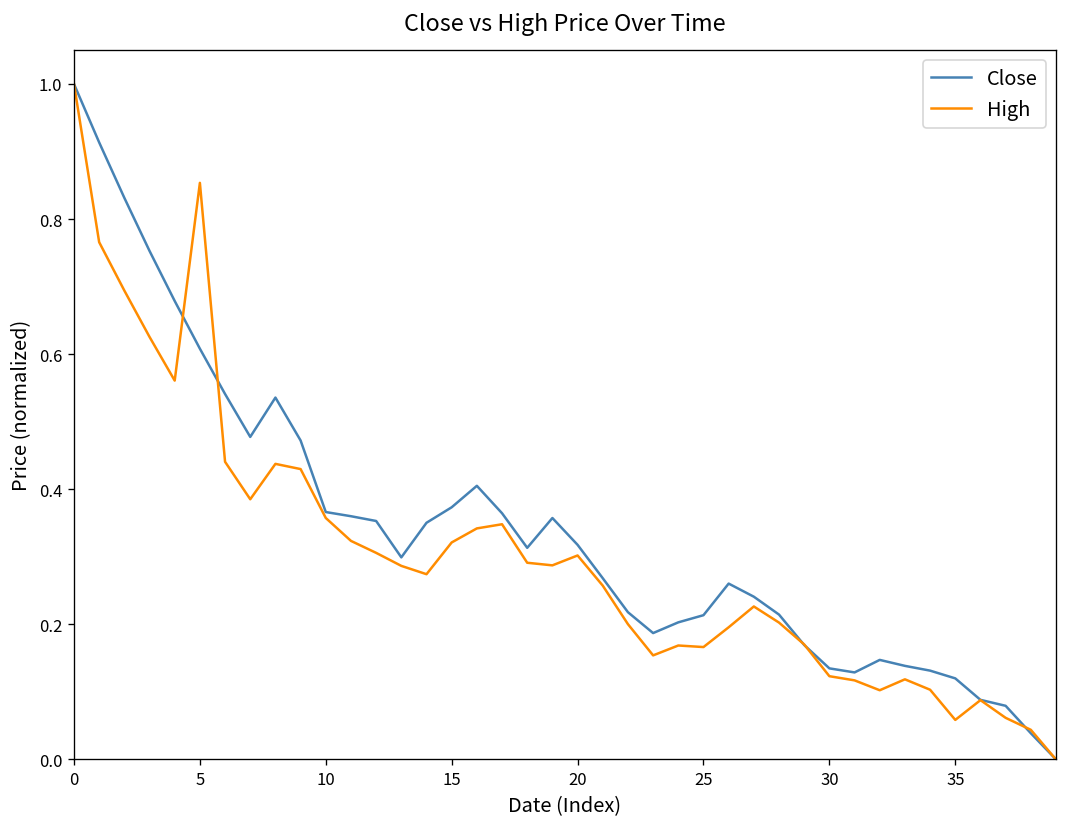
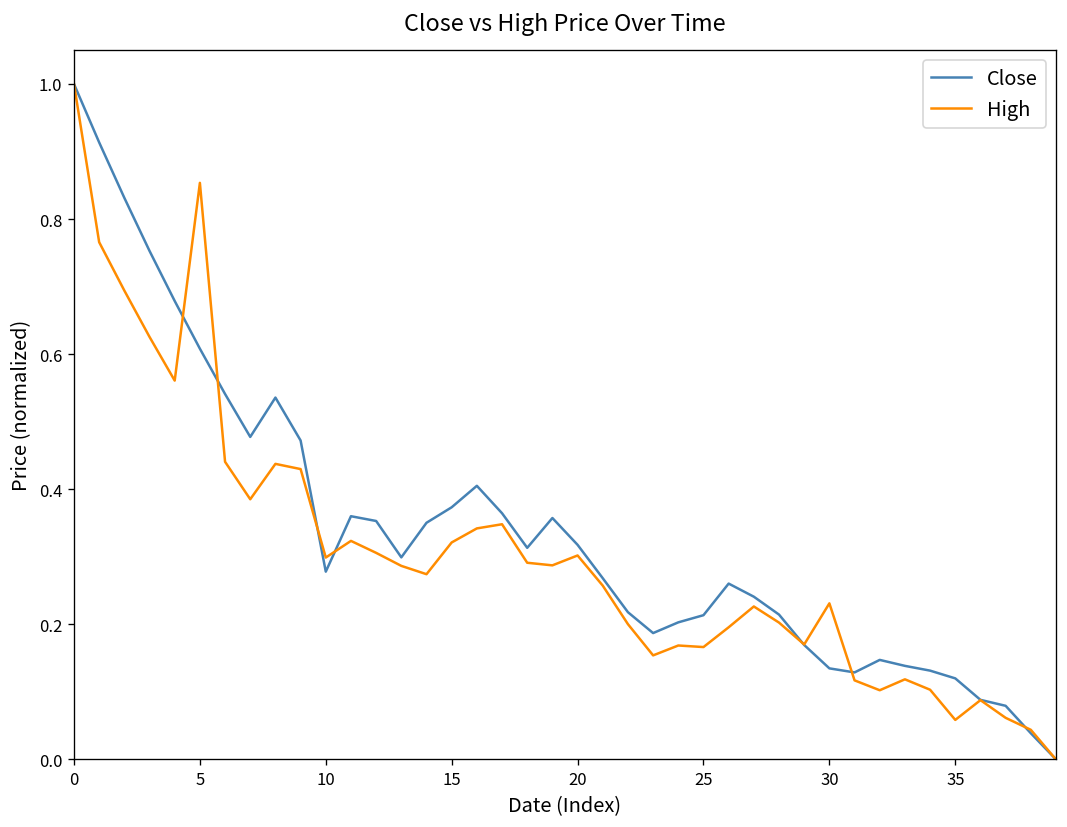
  {
    "Close": {
      "5": 0.61,
-     "10": 0.37,
+     "10": 0.28,
      "15": 0.37,
      "20": 0.32,
      "25": 0.21,
      "30": 0.13,
      "35": 0.12
    },
    "High": {
      "5": 0.85,
-     "10": 0.36,
+     "10": 0.30,
      "15": 0.32,
      "20": 0.30,
      "25": 0.17,
-     "30": 0.12,
+     "30": 0.23,
      "35": 0.06
    }
  }
